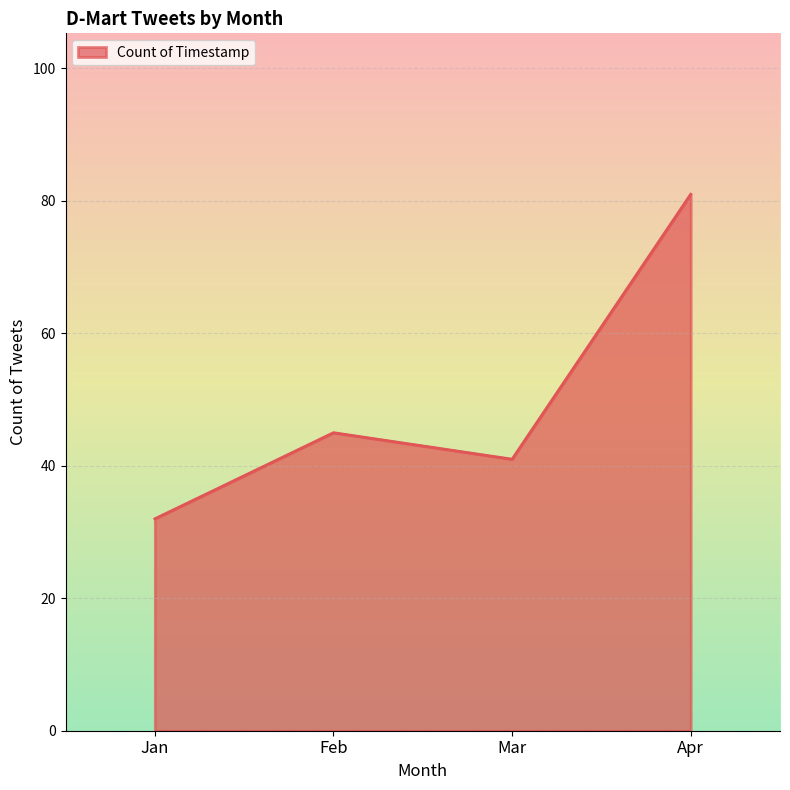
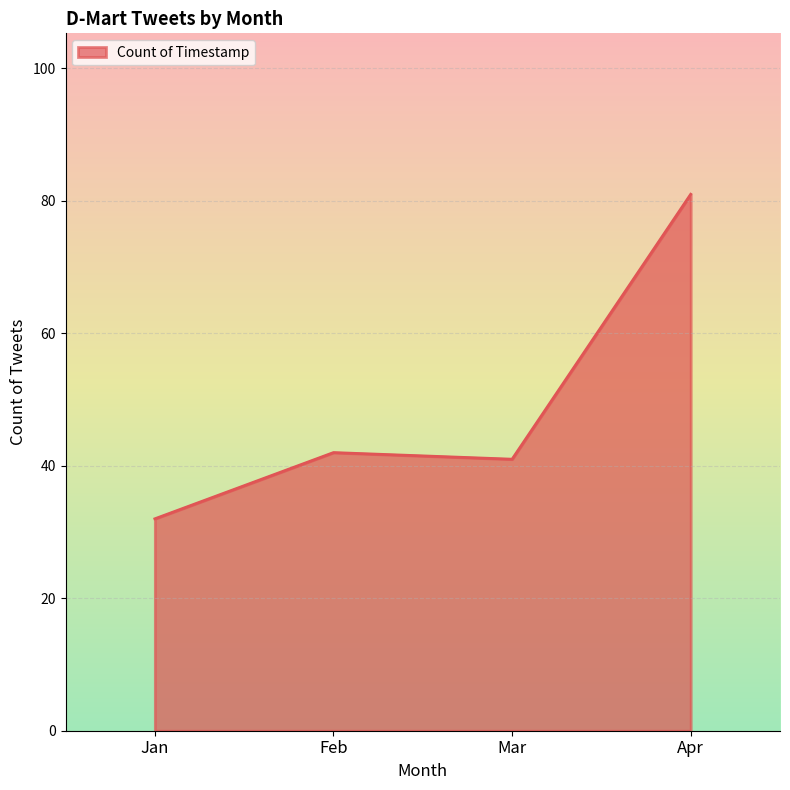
  {
    "Jan": 32,
-   "Feb": 45,
+   "Feb": 42,
    "Mar": 41,
    "Apr": 81
  }
